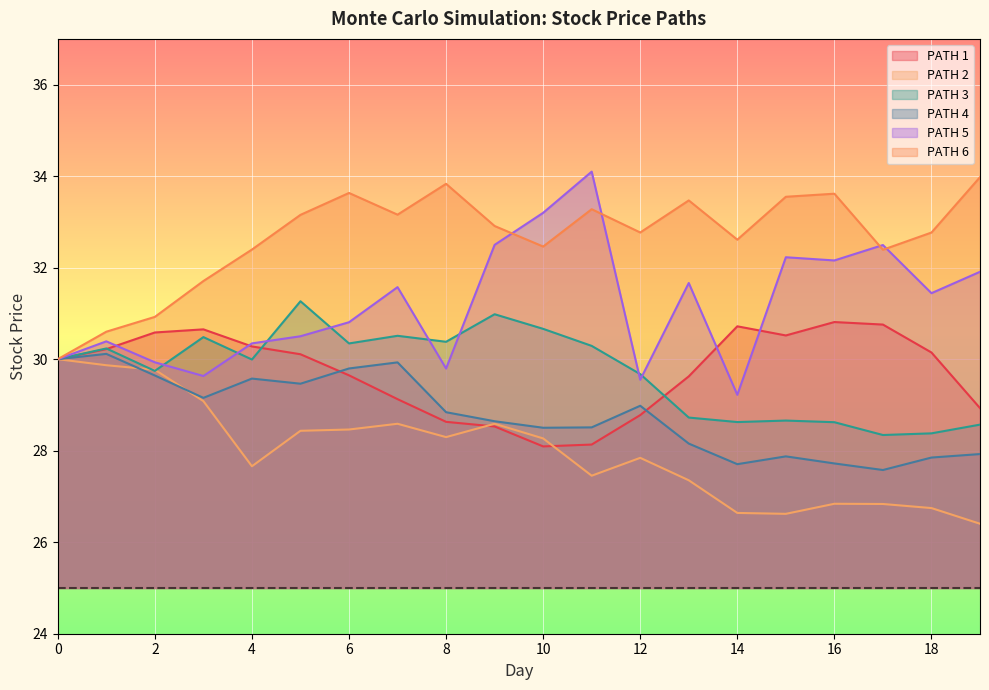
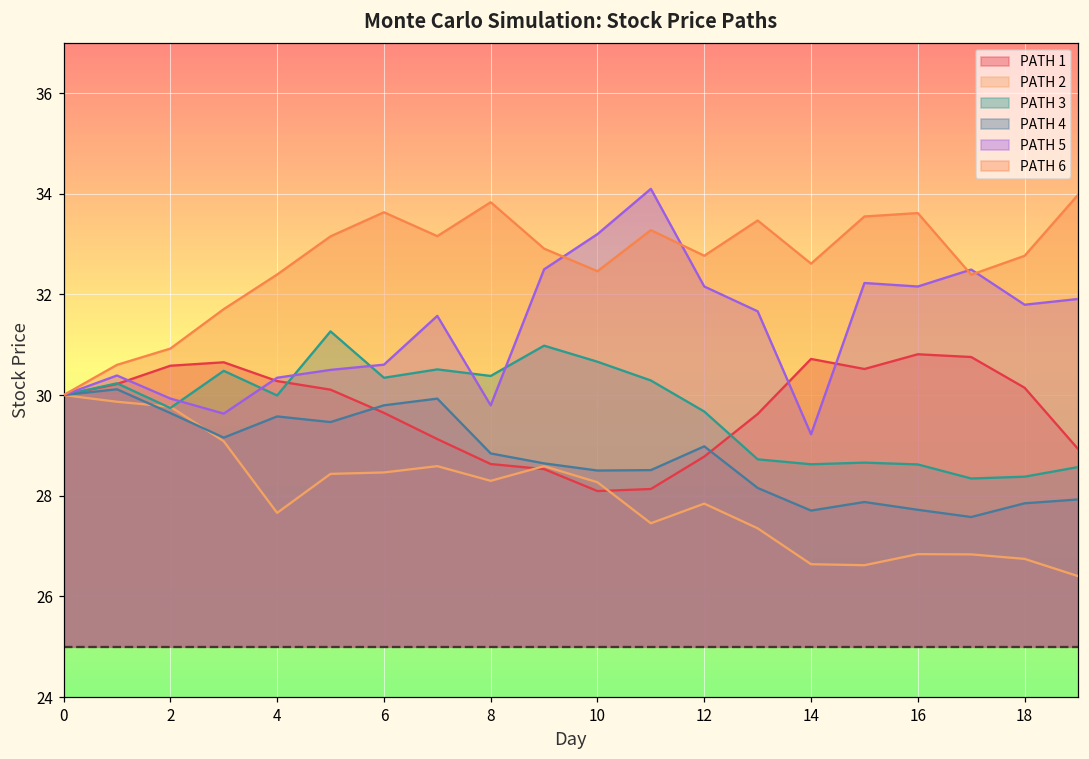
  {
    "PATH 5": {
      "2": 29.9,
      "4": 30.3,
-     "6": 30.8,
+     "6": 30.6,
      "8": 29.8,
      "10": 33.2,
-     "12": 29.5,
+     "12": 32.2,
      "14": 29.2,
      "16": 32.2,
-     "18": 31.4
+     "18": 31.8
    }
  }
